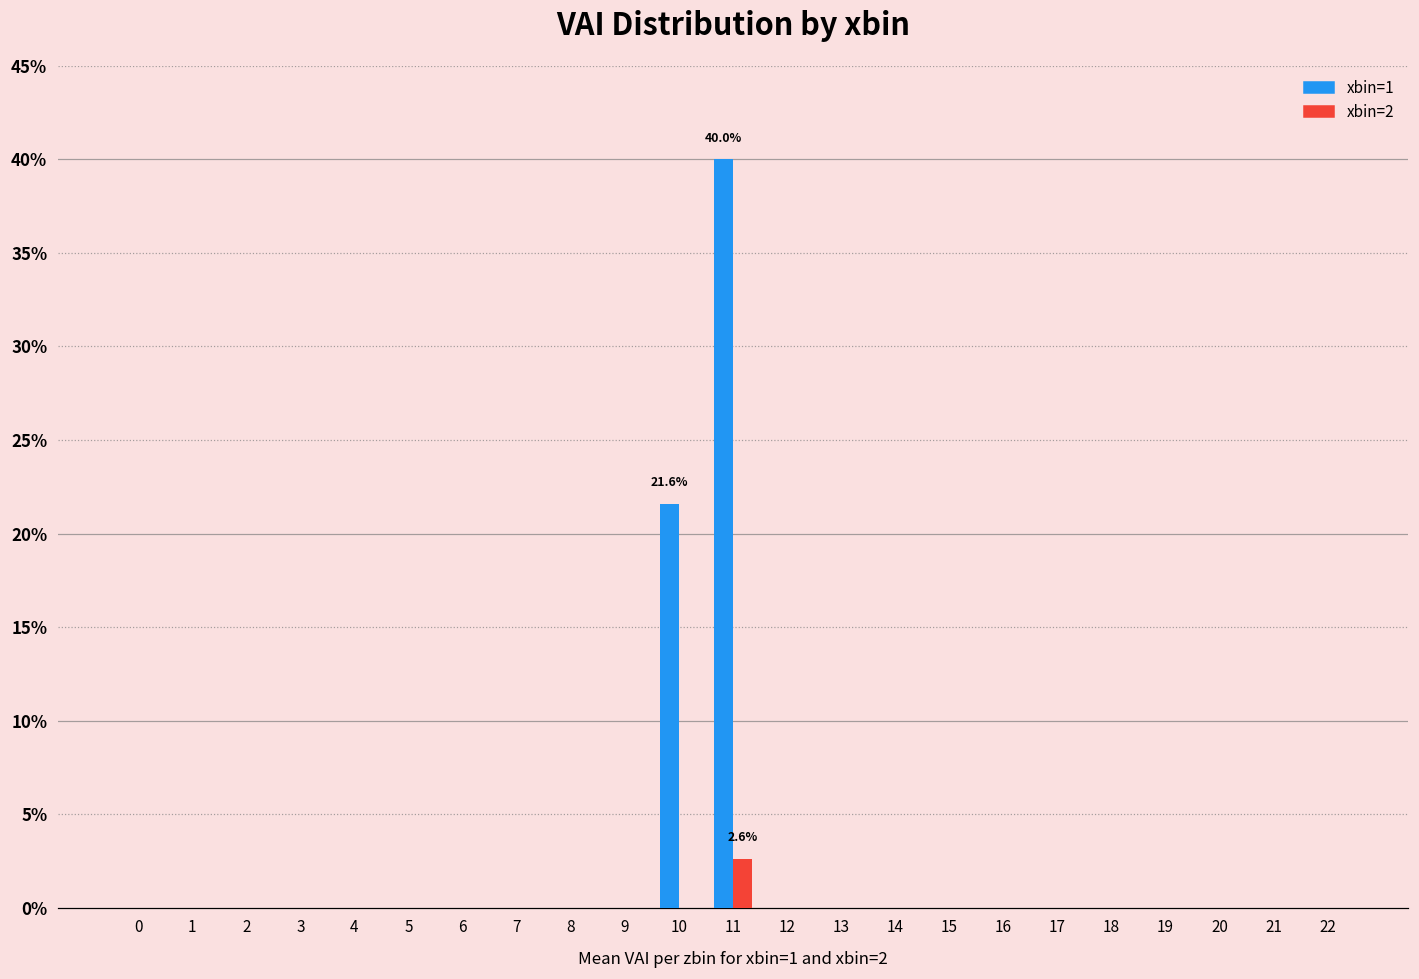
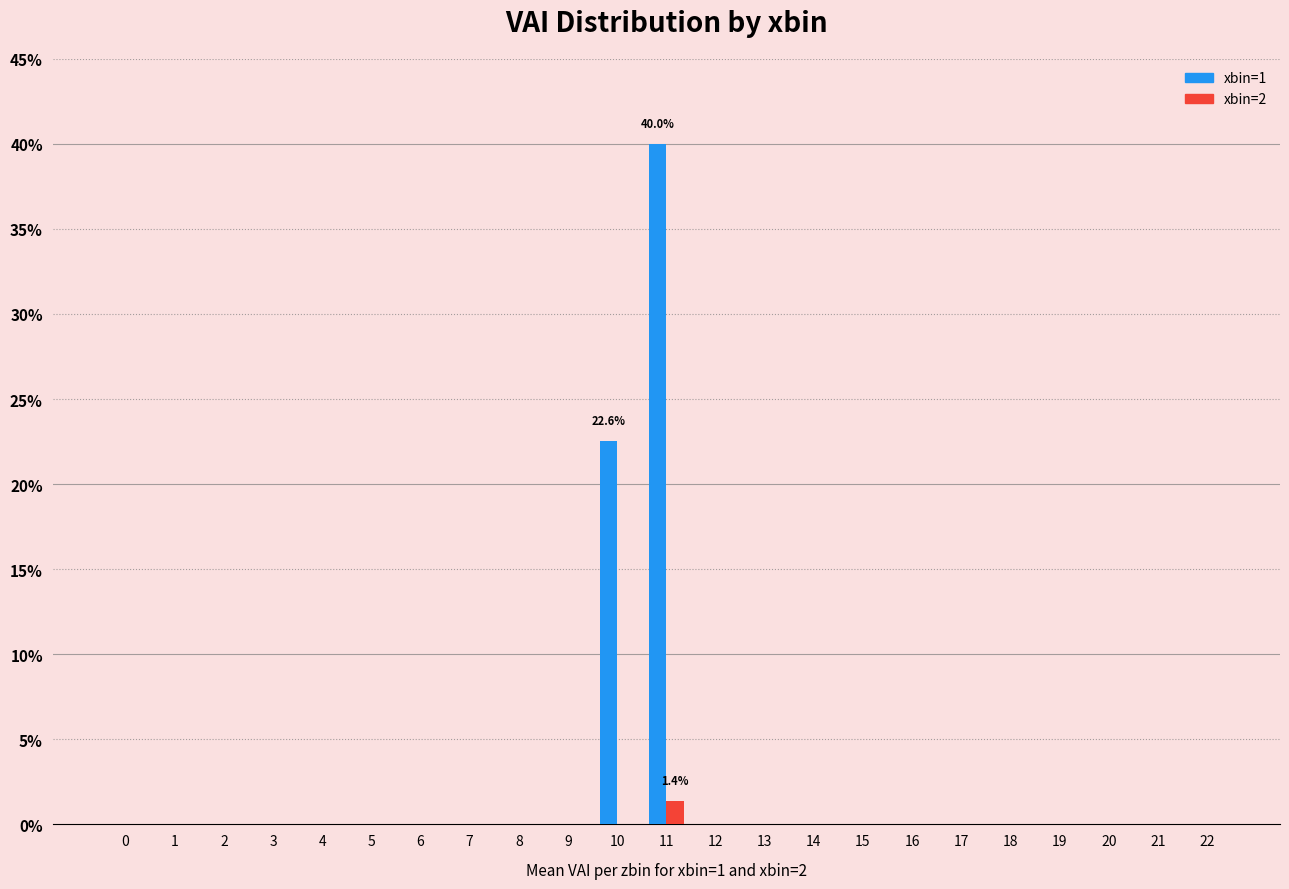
  {
    "xbin=1": {
-     "10": "21.6%",
+     "10": "22.6%",
      "11": "40.0%"
    },
    "xbin=2": {
-     "11": "2.6%"
+     "11": "1.4%"
    }
  }
